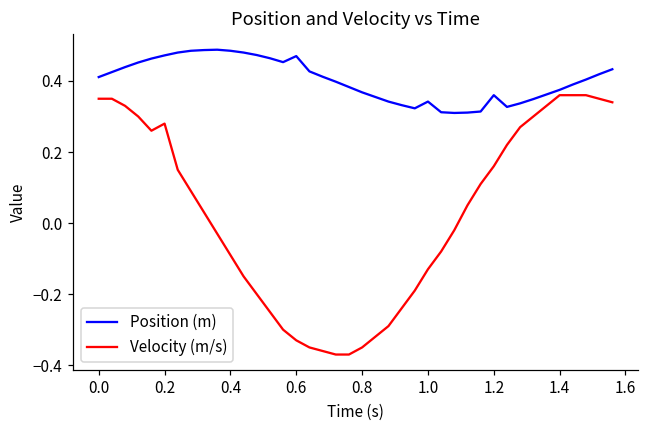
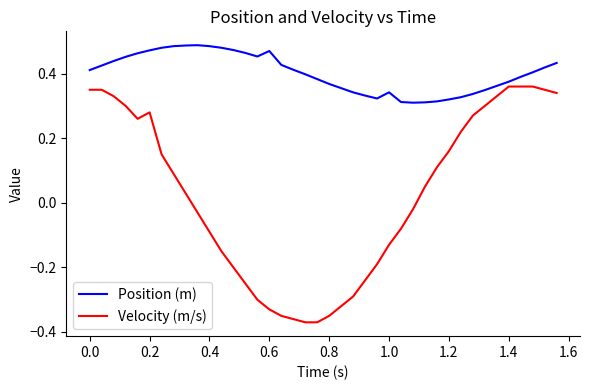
  {
    "Position (m)": {
      "0.0": 0.41,
      "0.2": 0.47,
      "0.4": 0.49,
      "0.6": 0.47,
      "0.8": 0.37,
      "1.0": 0.34,
-     "1.2": 0.36,
+     "1.2": 0.32,
      "1.4": 0.38
    },
    "Velocity (m/s)": {
      "0.0": 0.35,
      "0.2": 0.28,
      "0.4": -0.09,
      "0.6": -0.33,
      "0.8": -0.35,
      "1.0": -0.13,
      "1.2": 0.16,
      "1.4": 0.36
    }
  }
